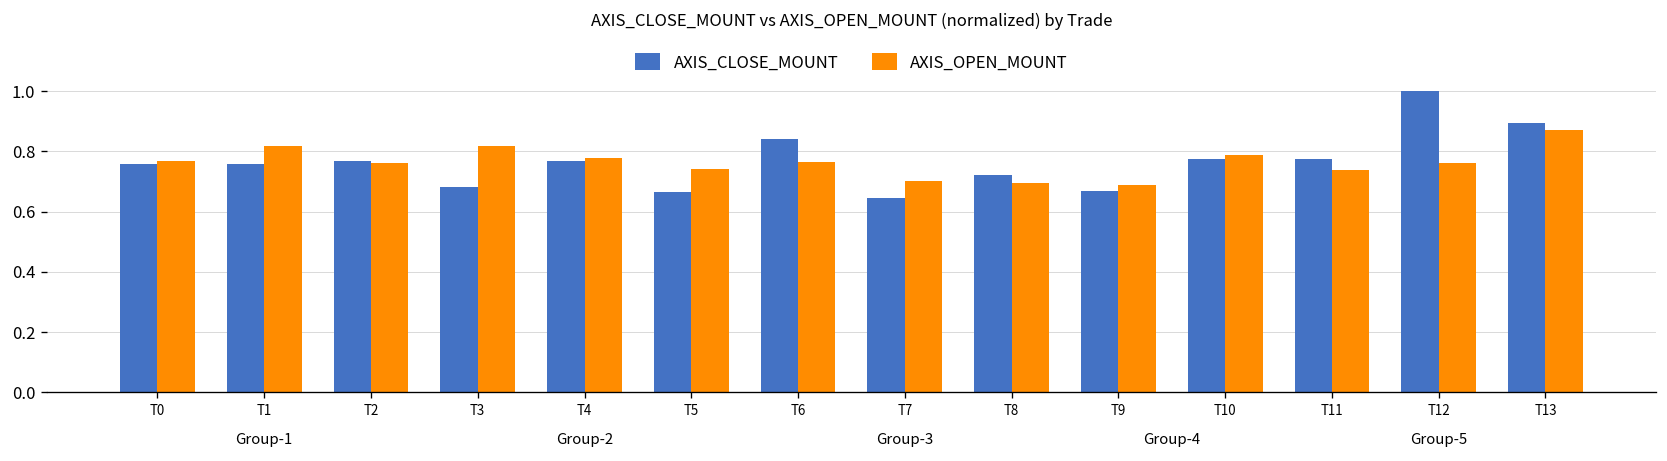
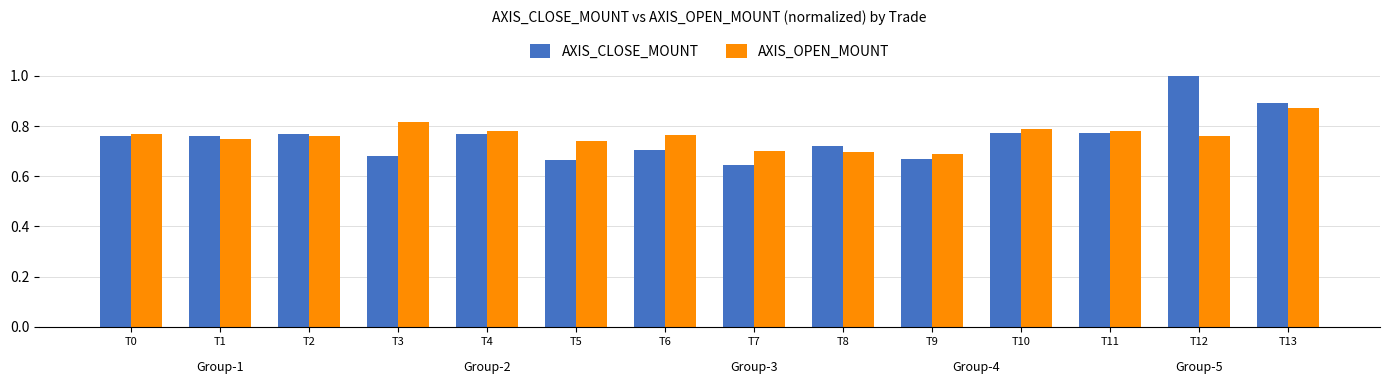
  {
    "AXIS_CLOSE_MOUNT": {
      "T0": 0.76,
      "T1": 0.76,
      "T2": 0.77,
      "T3": 0.68,
      "T4": 0.77,
      "T5": 0.66,
-     "T6": 0.84,
+     "T6": 0.70,
      "T7": 0.65,
      "T8": 0.72,
      "T9": 0.67,
      "T10": 0.77,
      "T11": 0.77,
      "T12": 1.00,
      "T13": 0.89
    },
    "AXIS_OPEN_MOUNT": {
      "T0": 0.77,
-     "T1": 0.82,
+     "T1": 0.75,
      "T2": 0.76,
      "T3": 0.82,
      "T4": 0.78,
      "T5": 0.74,
      "T6": 0.76,
      "T7": 0.70,
      "T8": 0.69,
      "T9": 0.69,
      "T10": 0.79,
-     "T11": 0.74,
+     "T11": 0.78,
      "T12": 0.76,
      "T13": 0.87
    }
  }
